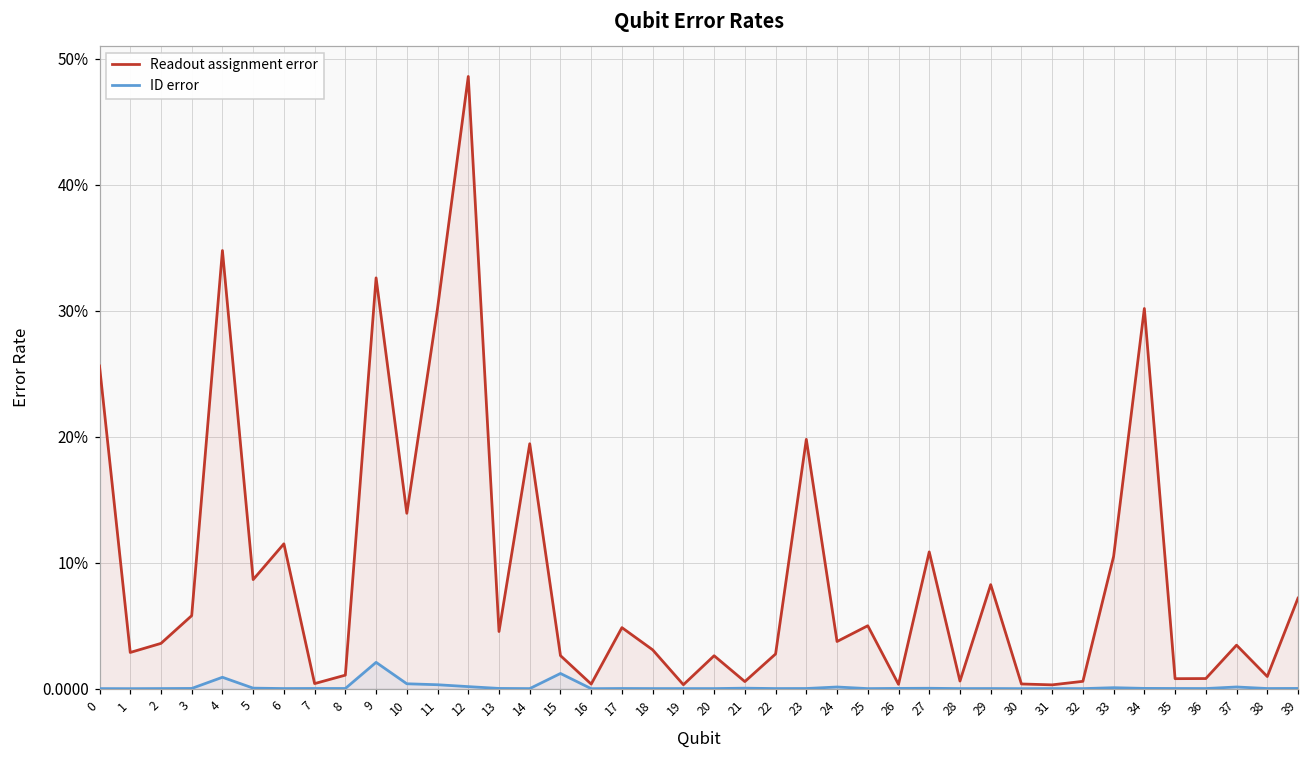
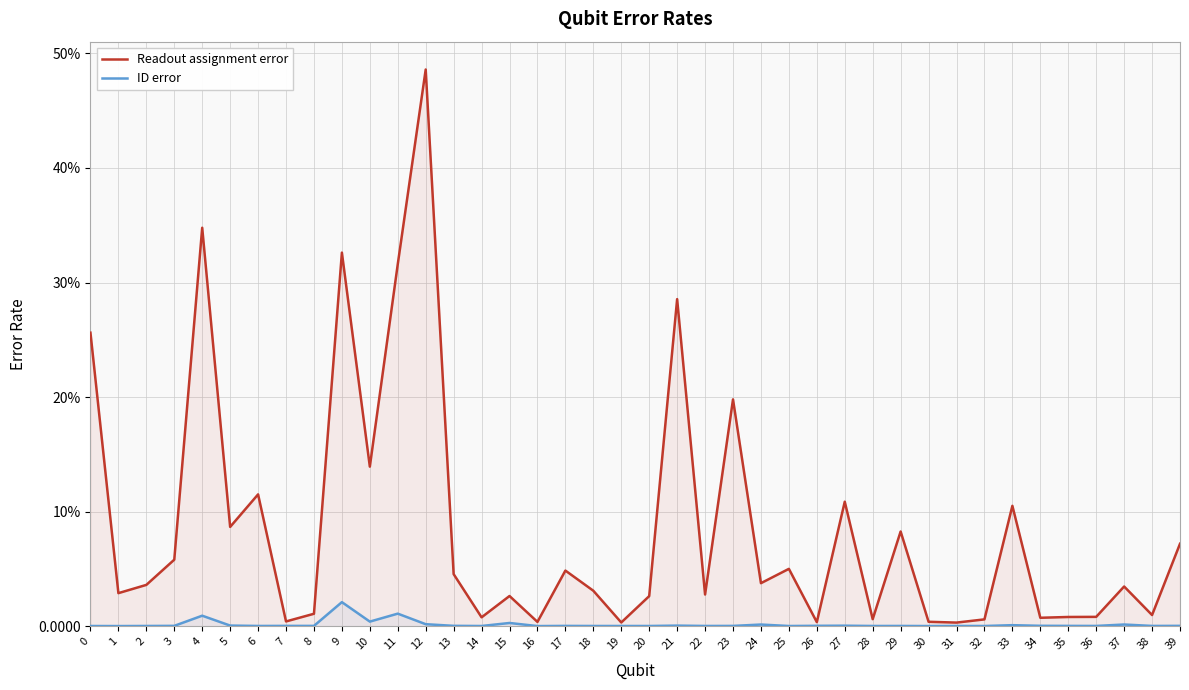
  {
    "Readout assignment error": {
      "0": "25.6%",
      "1": "2.9%",
      "2": "3.6%",
      "3": "5.8%",
      "4": "34.8%",
      "5": "8.7%",
      "6": "11.5%",
      "7": "0.4%",
      "8": "1.1%",
      "9": "32.6%",
      "10": "13.9%",
-     "11": "30.2%",
+     "11": "31.6%",
      "12": "48.6%",
      "13": "4.6%",
-     "14": "19.5%",
+     "14": "0.8%",
      "15": "2.6%",
      "16": "0.4%",
      "17": "4.9%",
      "18": "3.1%",
      "19": "0.3%",
      "20": "2.6%",
-     "21": "0.6%",
+     "21": "28.5%",
      "22": "2.8%",
      "23": "19.8%",
      "24": "3.8%",
      "25": "5.0%",
      "26": "0.4%",
      "27": "10.9%",
      "28": "0.6%",
      "29": "8.3%",
      "30": "0.4%",
      "31": "0.3%",
      "32": "0.6%",
      "33": "10.5%",
-     "34": "30.2%",
+     "34": "0.7%",
      "35": "0.8%",
      "36": "0.8%",
      "37": "3.5%",
      "38": "1.0%",
      "39": "7.2%"
    },
    "ID error": {
      "0": "0.0%",
      "1": "0.0%",
      "2": "0.0%",
      "3": "0.0%",
      "4": "0.9%",
      "5": "0.1%",
      "6": "0.0%",
      "7": "0.0%",
      "8": "0.0%",
      "9": "2.1%",
      "10": "0.4%",
-     "11": "0.3%",
+     "11": "1.1%",
      "12": "0.2%",
      "13": "0.0%",
      "14": "0.0%",
-     "15": "1.2%",
+     "15": "0.3%",
      "16": "0.0%",
      "17": "0.0%",
      "18": "0.0%",
      "19": "0.0%",
      "20": "0.0%",
      "21": "0.1%",
      "22": "0.0%",
      "23": "0.0%",
      "24": "0.2%",
      "25": "0.0%",
      "26": "0.0%",
      "27": "0.0%",
      "28": "0.0%",
      "29": "0.0%",
      "30": "0.0%",
      "31": "0.0%",
      "32": "0.0%",
      "33": "0.1%",
      "34": "0.0%",
      "35": "0.0%",
      "36": "0.0%",
      "37": "0.2%",
      "38": "0.0%",
      "39": "0.0%"
    }
  }
